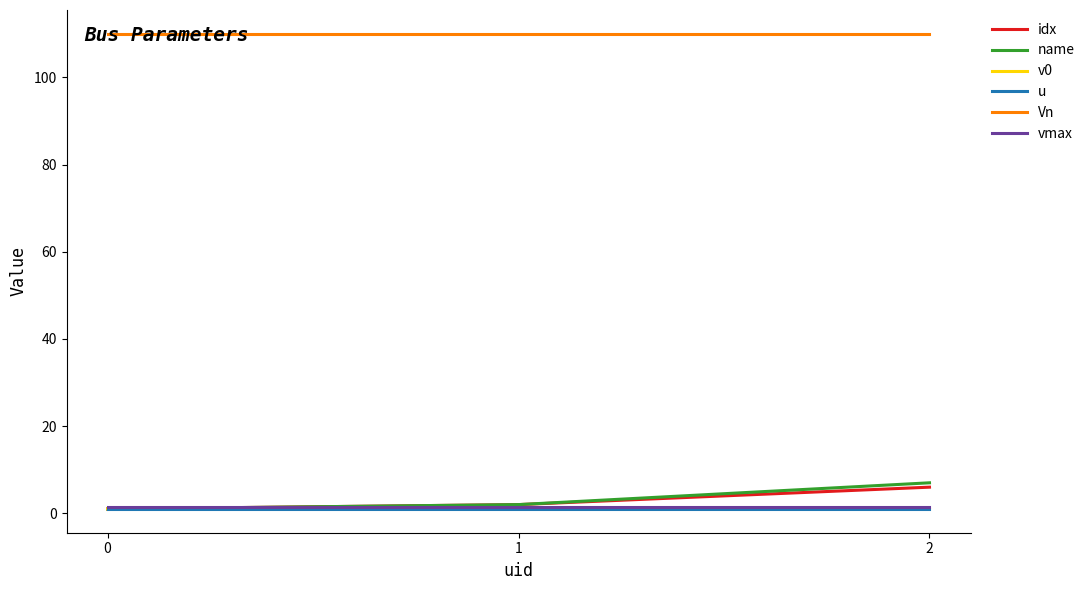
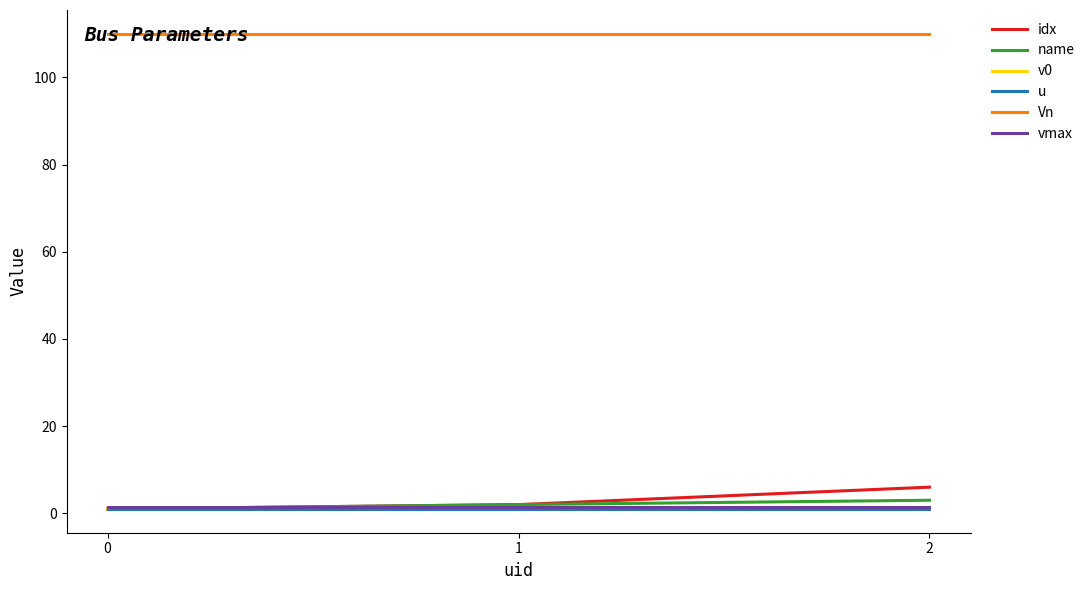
  {
    "idx": {
      "2": 6
    },
    "name": {
-     "2": 7
+     "2": 3
    },
    "Vn": {
      "0": 110,
      "1": 110,
      "2": 110
    }
  }
